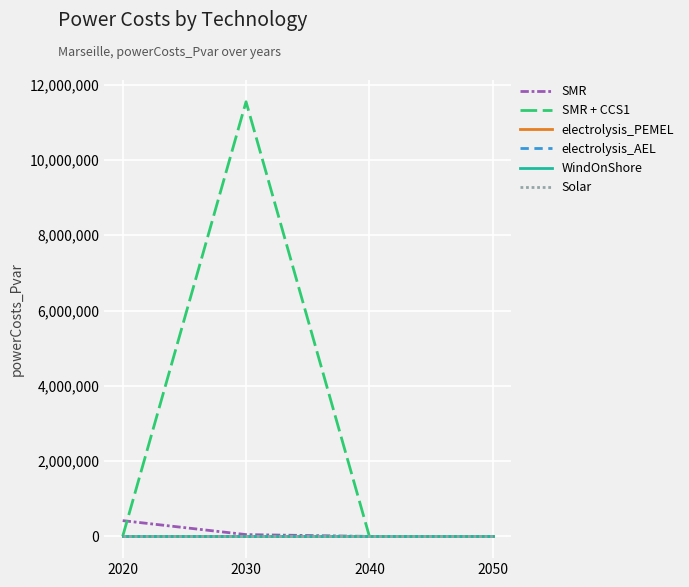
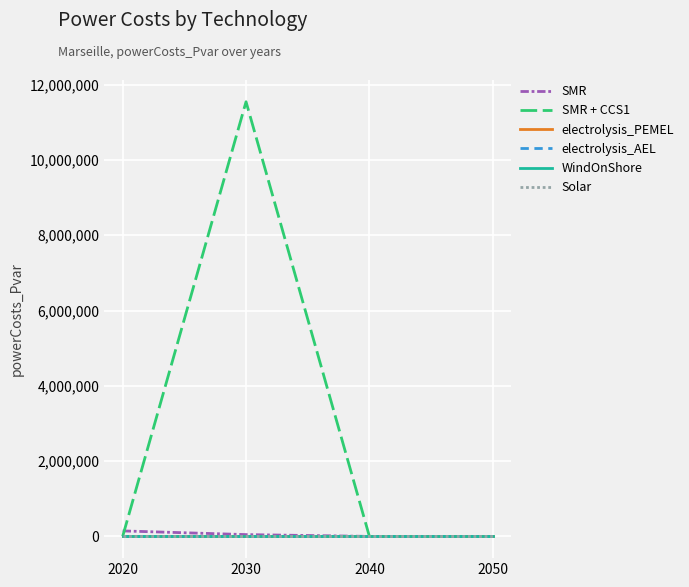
  {
    "SMR": {
-     "2020": "400,000"
+     "2020": "100,000"
    },
    "SMR + CCS1": {
      "2030": "11,500,000"
    }
  }
